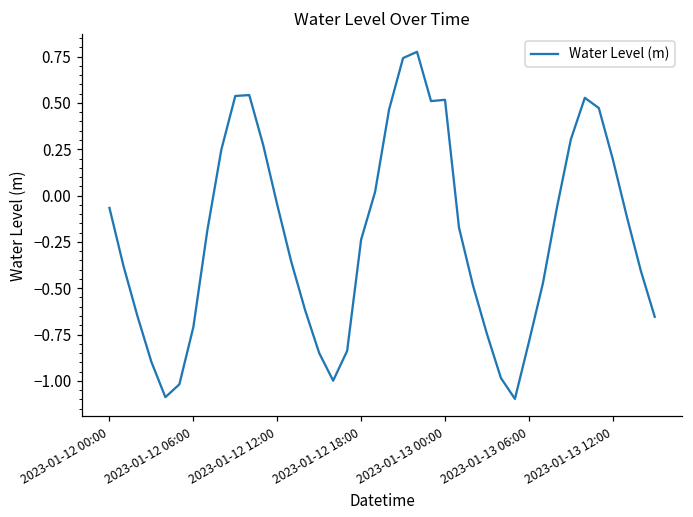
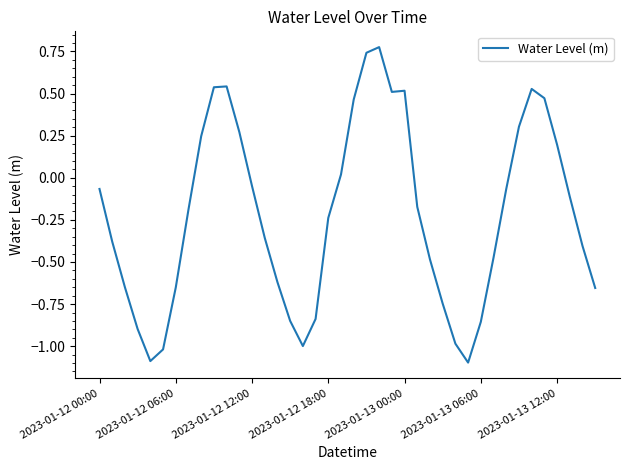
  {
    "2023-01-12 00:00": -0.07,
-   "2023-01-12 06:00": -0.71,
+   "2023-01-12 06:00": -0.65,
    "2023-01-12 12:00": -0.05,
    "2023-01-12 18:00": -0.24,
    "2023-01-13 00:00": 0.52,
-   "2023-01-13 06:00": -0.79,
+   "2023-01-13 06:00": -0.86,
    "2023-01-13 12:00": 0.20
  }
